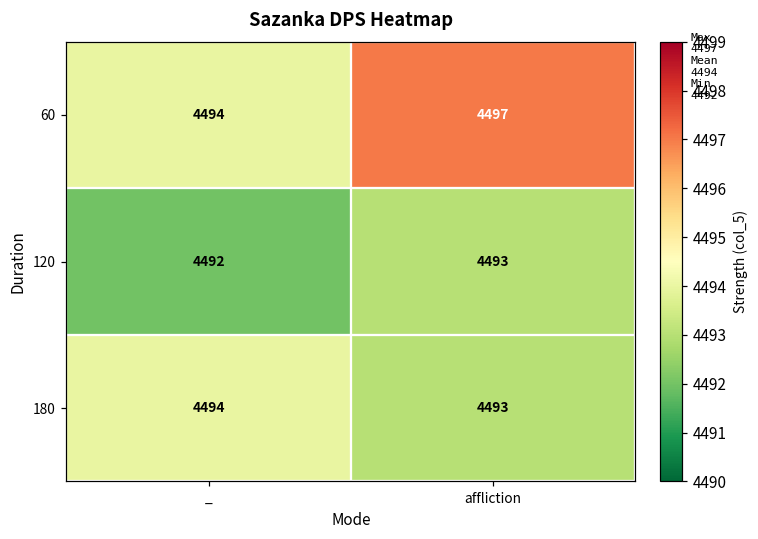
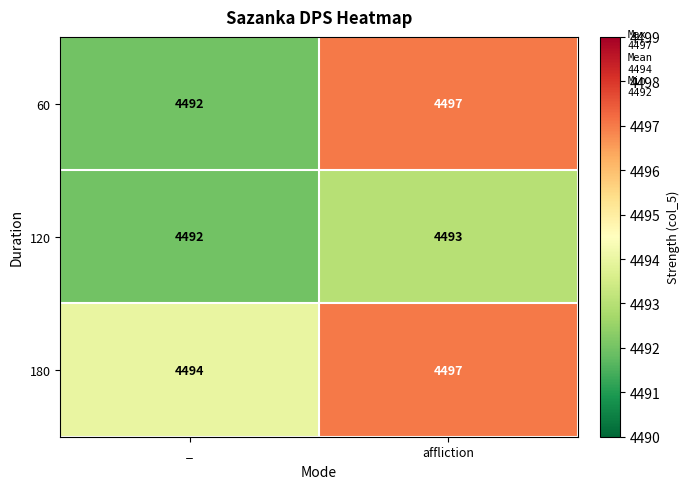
  {
    "60": {
-     "_": 4494,
+     "_": 4492,
      "affliction": 4497
    },
    "120": {
      "_": 4492,
      "affliction": 4493
    },
    "180": {
      "_": 4494,
-     "affliction": 4493
+     "affliction": 4497
    }
  }
